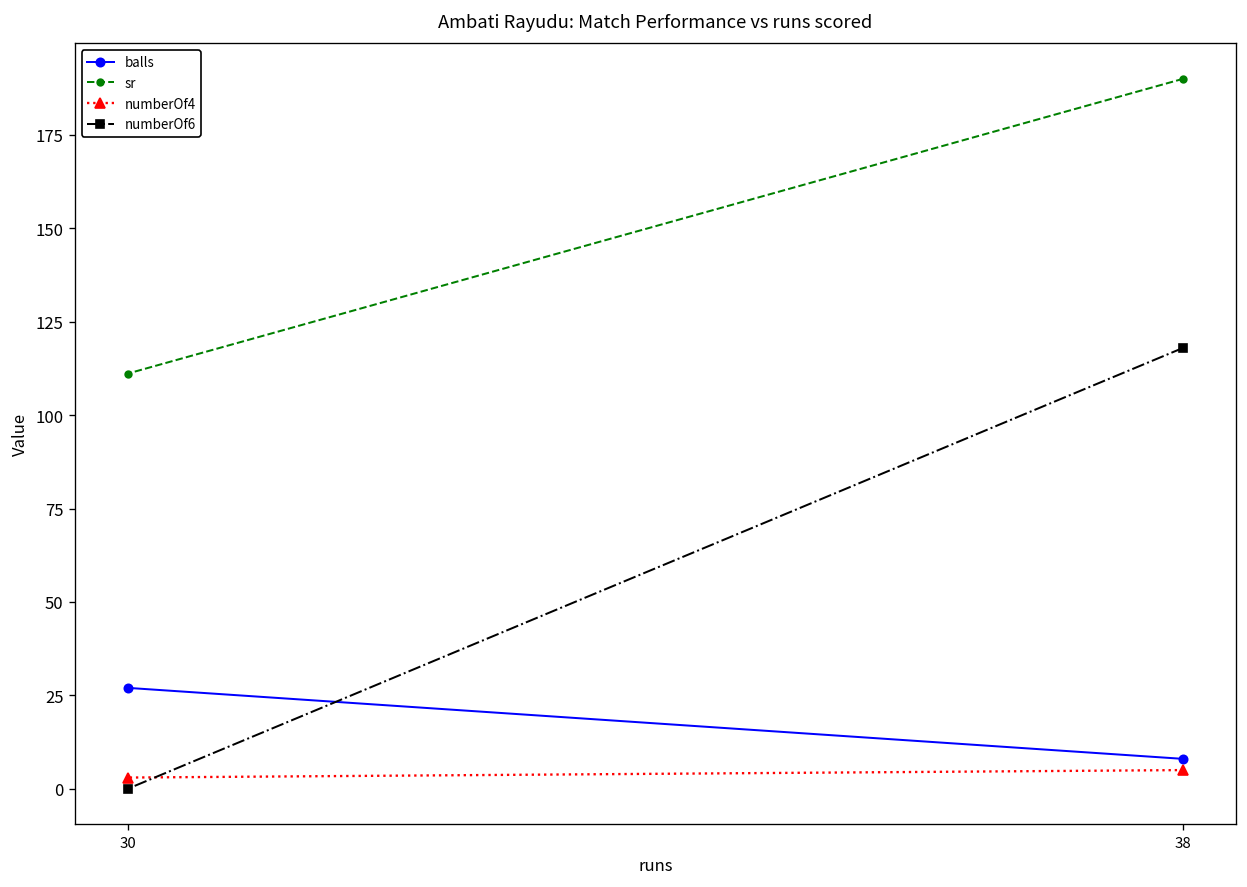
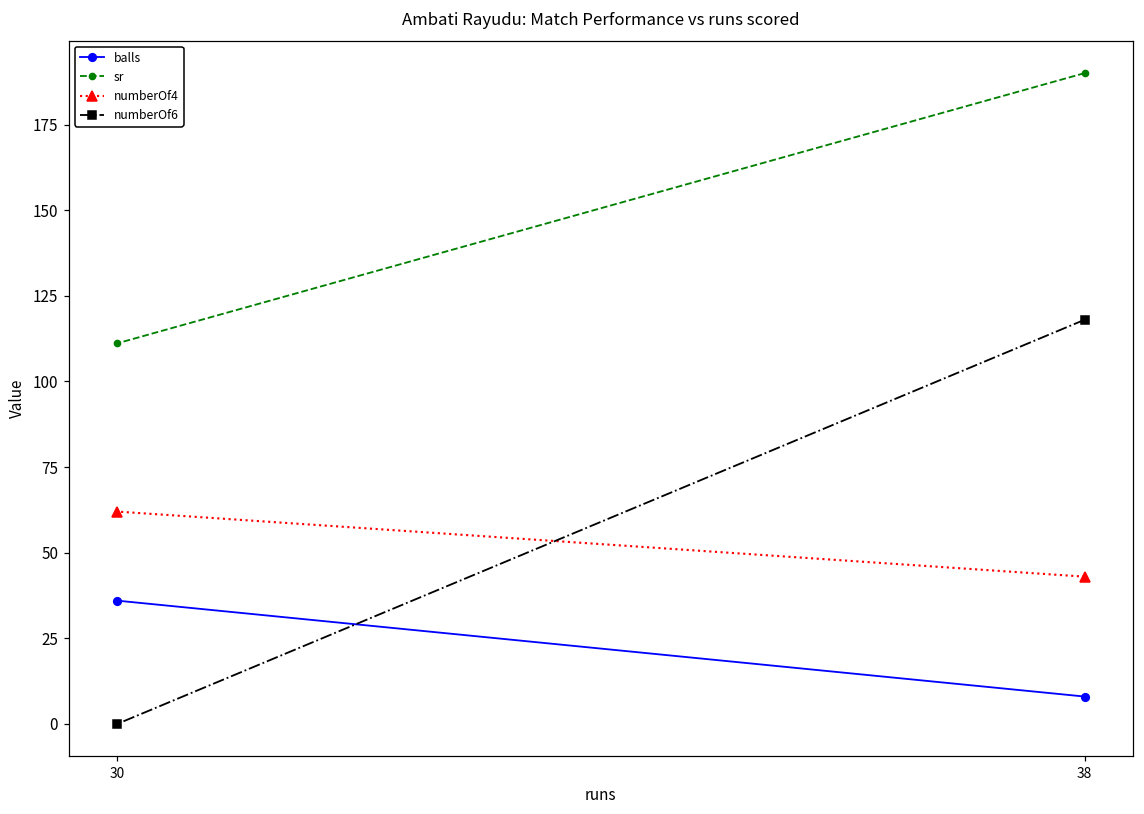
  {
    "balls": {
-     "30": 27,
+     "30": 36,
      "38": 8
    },
    "sr": {
      "30": 111,
      "38": 190
    },
    "numberOf4": {
-     "30": 3,
-     "38": 5
+     "30": 62,
+     "38": 43
    },
    "numberOf6": {
      "30": 0,
      "38": 118
    }
  }
